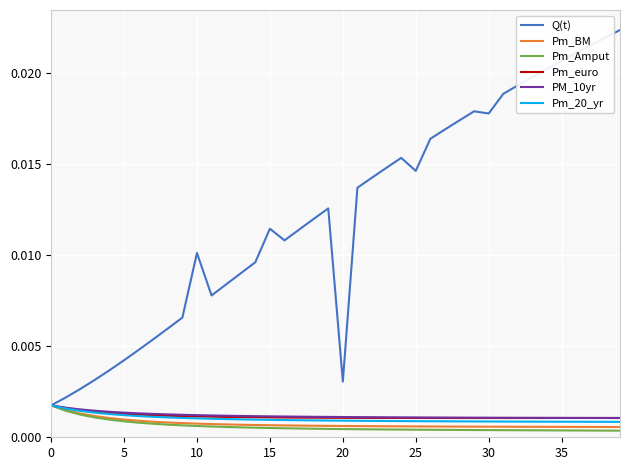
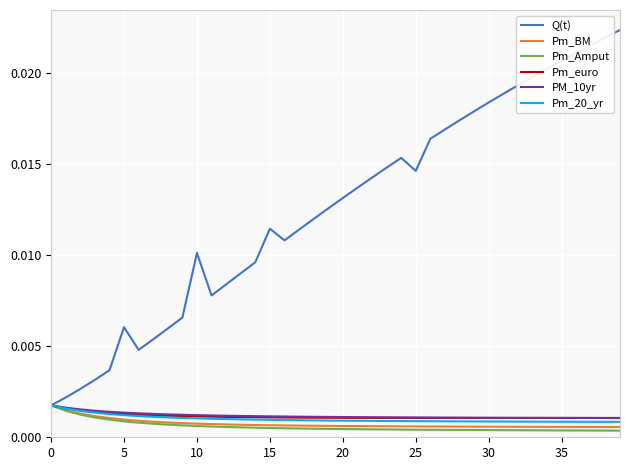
  {
    "Q(t)": {
-     "5": 0.0042,
+     "5": 0.0060,
      "10": 0.0101,
      "15": 0.0114,
-     "20": 0.0031,
+     "20": 0.0131,
      "25": 0.0146,
-     "30": 0.0178
+     "30": 0.0184
    },
    "Pm_BM": {
      "15": 0.0007,
      "20": 0.0006,
      "25": 0.0006,
      "30": 0.0006,
      "35": 0.0006
    },
    "Pm_Amput": {
      "15": 0.0005,
      "20": 0.0005,
      "25": 0.0004,
      "30": 0.0004,
      "35": 0.0004
    },
    "Pm_20_yr": {
      "20": 0.0009,
      "25": 0.0009,
      "30": 0.0009,
      "35": 0.0009
    }
  }
